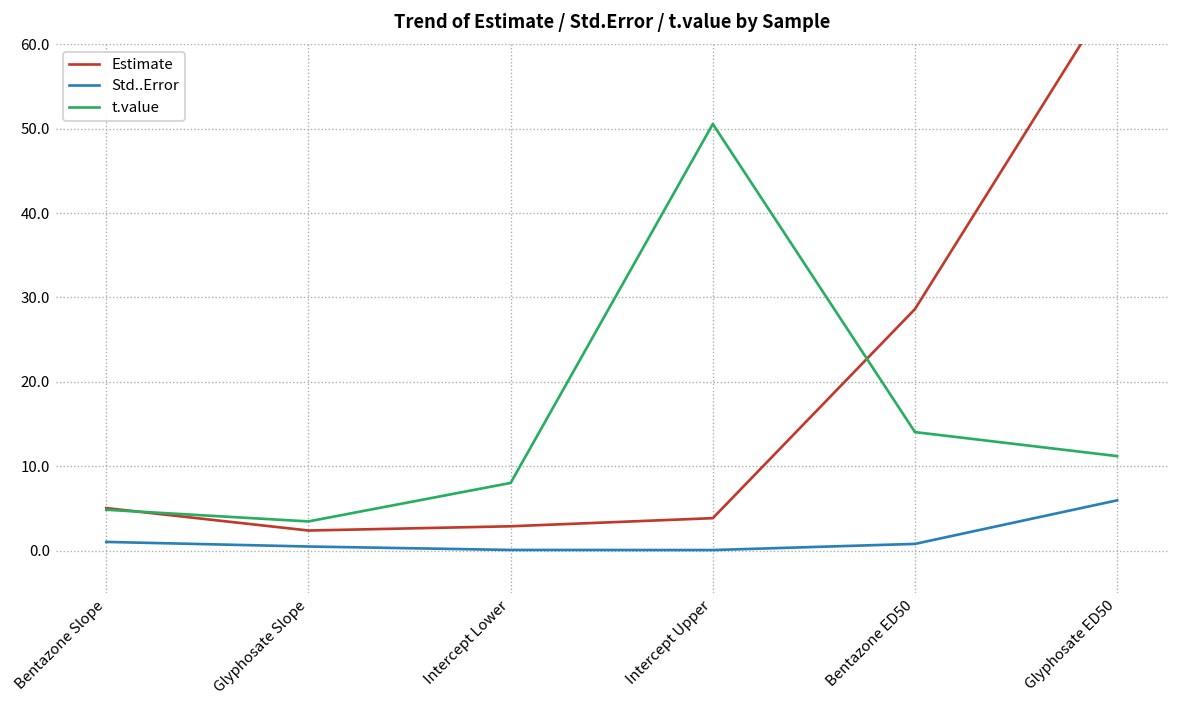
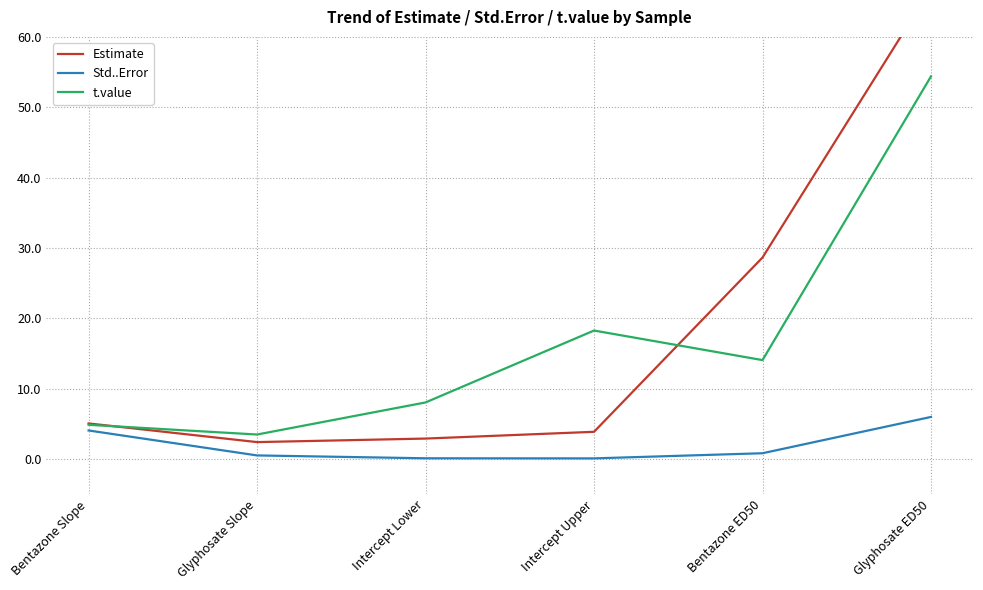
  {
    "Estimate": {
      "Glyphosate Slope": 2,
      "Intercept Lower": 3,
      "Intercept Upper": 4,
      "Bentazone ED50": 29
    },
    "Std..Error": {
-     "Bentazone Slope": 1,
+     "Bentazone Slope": 4,
      "Glyphosate Slope": 0,
      "Intercept Lower": 0,
      "Intercept Upper": 0,
      "Bentazone ED50": 1,
      "Glyphosate ED50": 6
    },
    "t.value": {
      "Glyphosate Slope": 3,
      "Intercept Lower": 8,
-     "Intercept Upper": 51,
+     "Intercept Upper": 18,
      "Bentazone ED50": 14,
-     "Glyphosate ED50": 11
+     "Glyphosate ED50": 54
    }
  }
